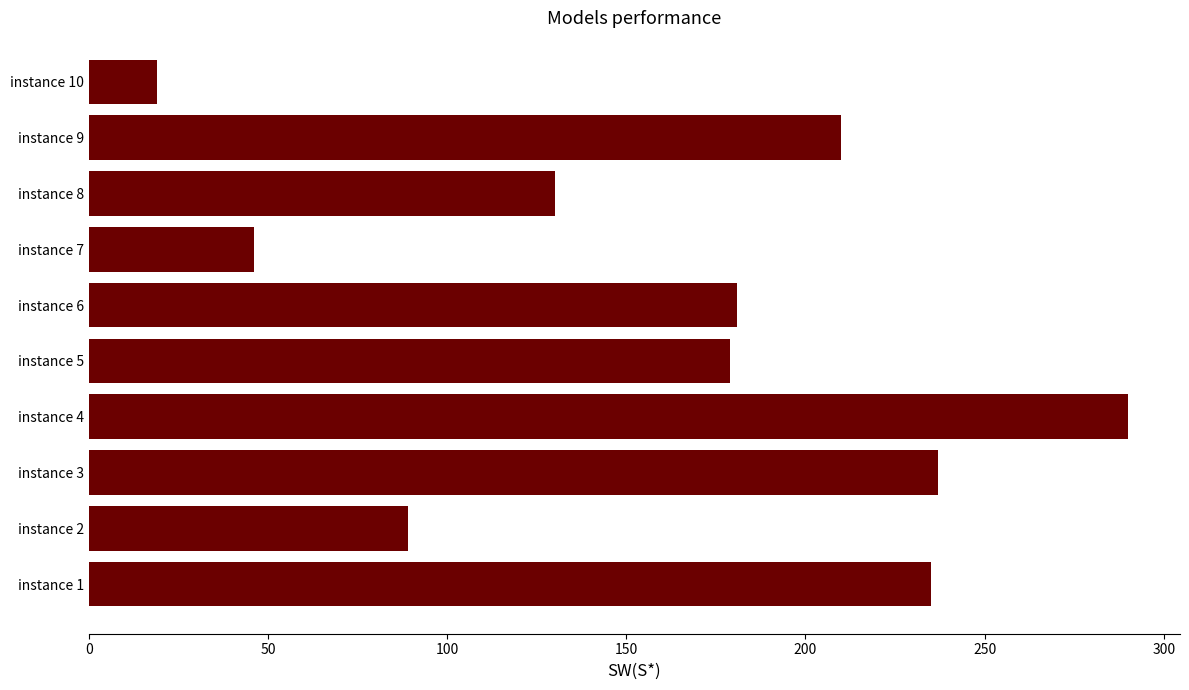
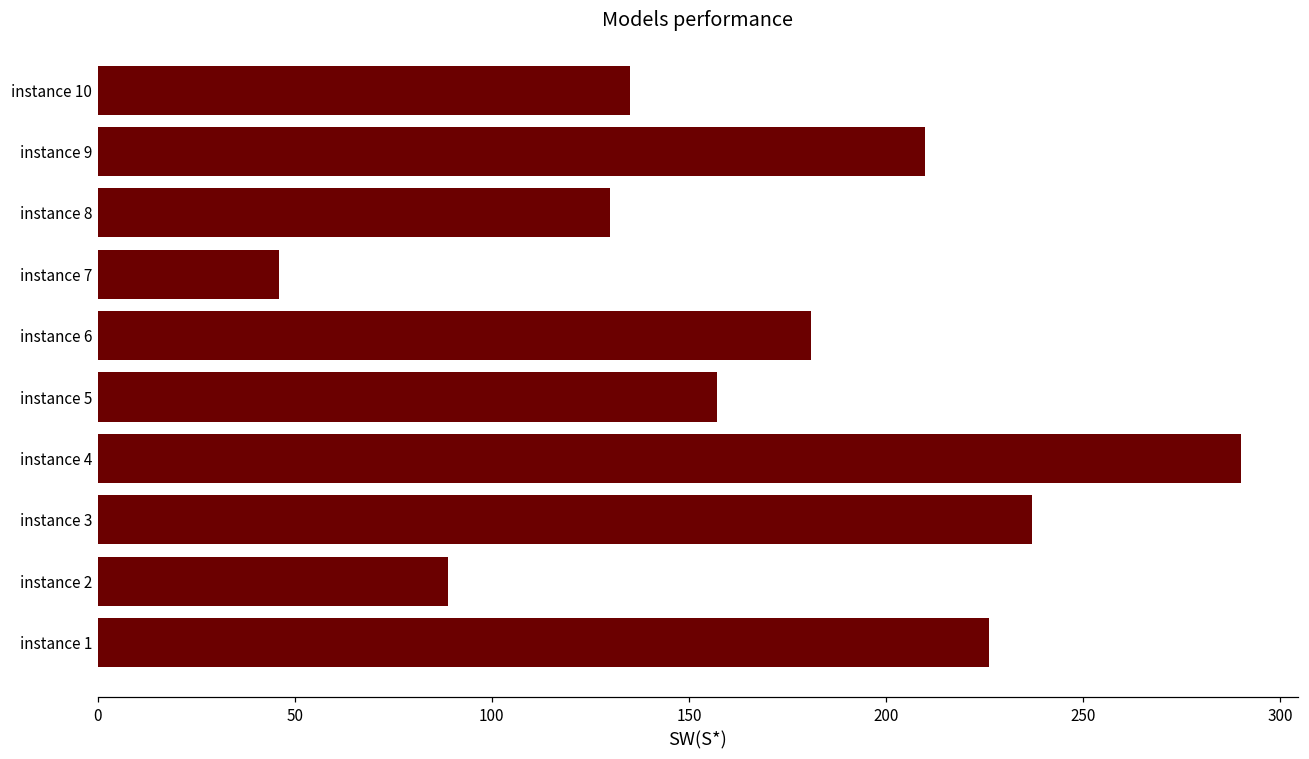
  {
-   "instance 10": 19,
+   "instance 10": 135,
    "instance 9": 210,
    "instance 8": 130,
    "instance 7": 46,
    "instance 6": 181,
-   "instance 5": 179,
+   "instance 5": 157,
    "instance 4": 290,
    "instance 3": 237,
    "instance 2": 89,
-   "instance 1": 235
+   "instance 1": 226
  }
